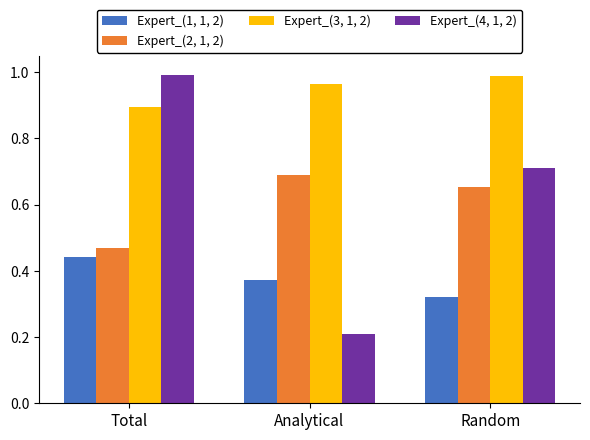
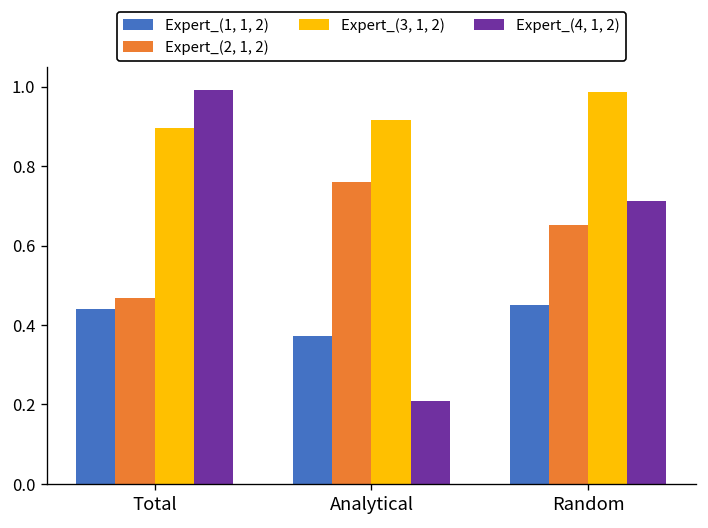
  {
    "Expert_(1, 1, 2)": {
      "Total": 0.44,
      "Analytical": 0.37,
-     "Random": 0.32
+     "Random": 0.45
    },
    "Expert_(2, 1, 2)": {
      "Total": 0.47,
-     "Analytical": 0.69,
+     "Analytical": 0.76,
      "Random": 0.65
    },
    "Expert_(3, 1, 2)": {
      "Total": 0.90,
-     "Analytical": 0.97,
+     "Analytical": 0.92,
      "Random": 0.99
    },
    "Expert_(4, 1, 2)": {
      "Total": 0.99,
      "Analytical": 0.21,
      "Random": 0.71
    }
  }
